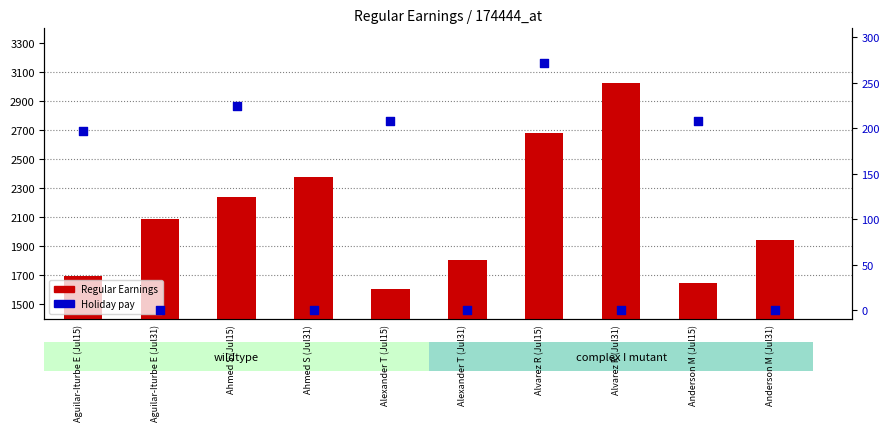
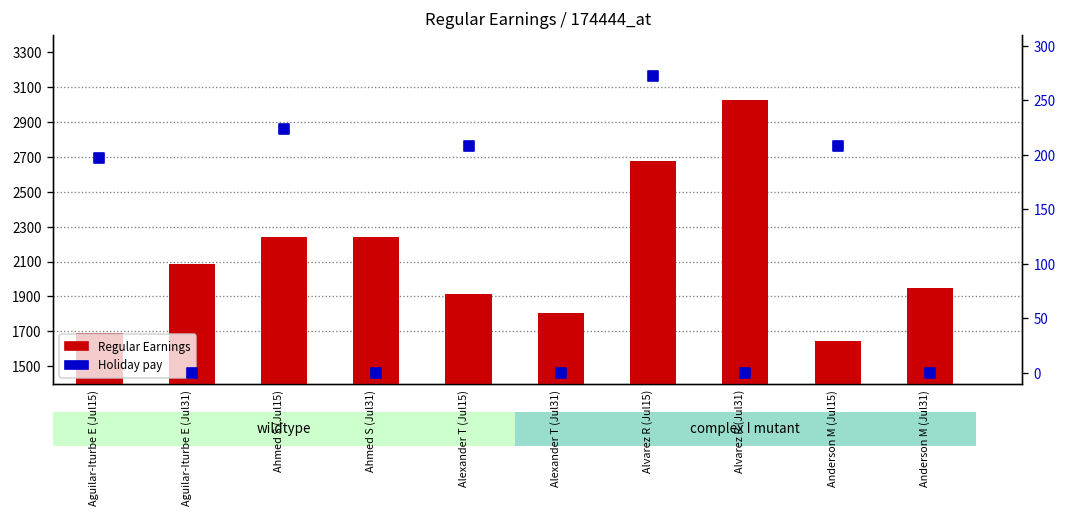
  {
    "Regular Earnings": {
      "Aguilar-Iturbe E (Jul15)": 1690,
      "Aguilar-Iturbe E (Jul31)": 2090,
      "Ahmed S (Jul15)": 2240,
-     "Ahmed S (Jul31)": 2380,
-     "Alexander T (Jul15)": 1610,
+     "Ahmed S (Jul31)": 2240,
+     "Alexander T (Jul15)": 1910,
      "Alexander T (Jul31)": 1810,
      "Alvarez R (Jul15)": 2680,
      "Alvarez R (Jul31)": 3030,
      "Anderson M (Jul15)": 1640,
      "Anderson M (Jul31)": 1950
    }
  }
